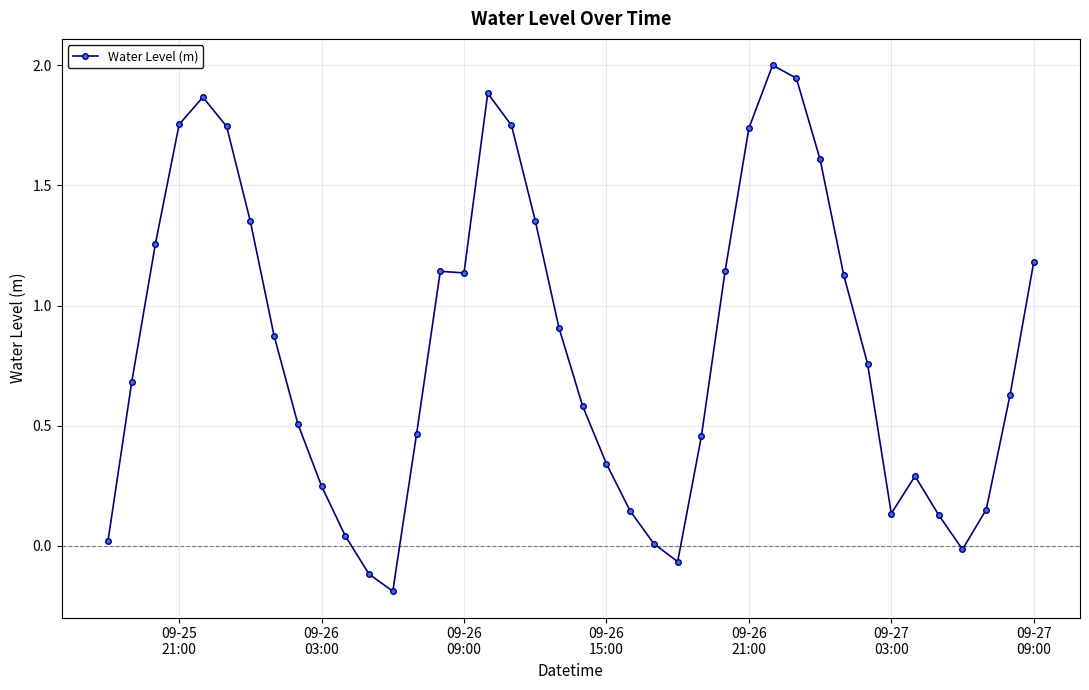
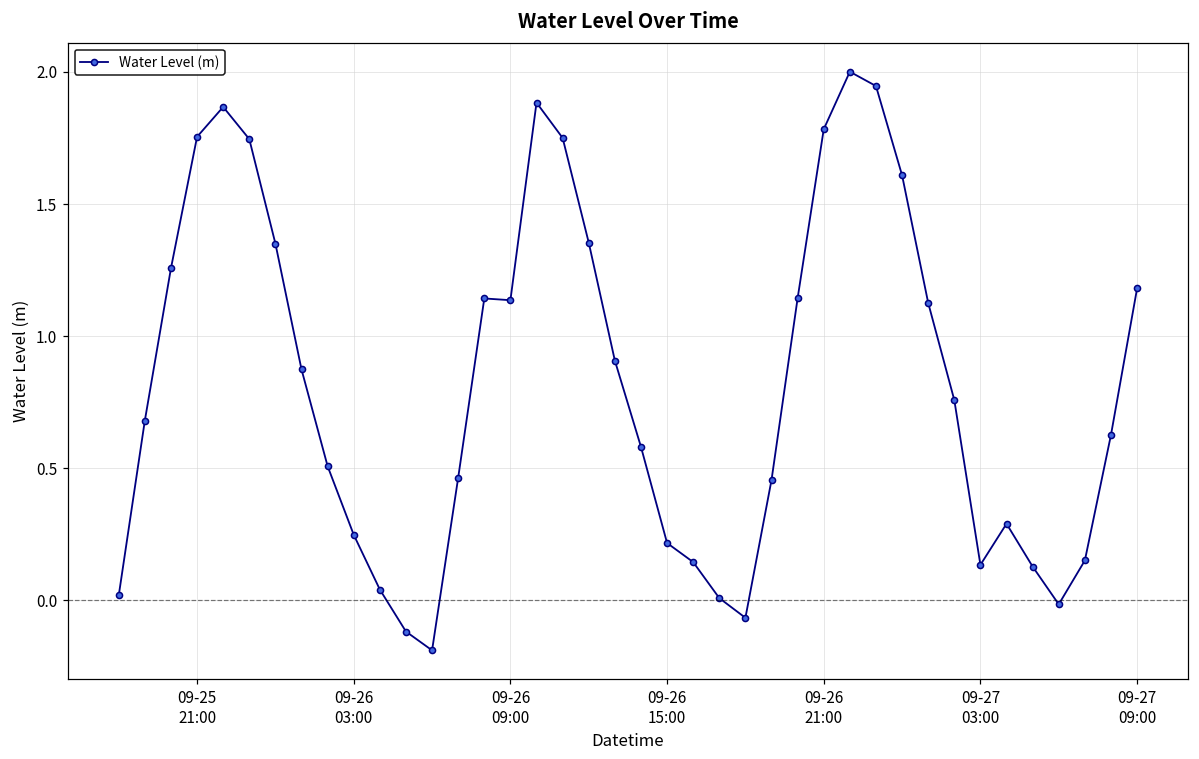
  {
    "09-25 21:00": 1.75,
    "09-26 03:00": 0.25,
    "09-26 09:00": 1.14,
-   "09-26 15:00": 0.34,
-   "09-26 21:00": 1.74,
+   "09-26 15:00": 0.22,
+   "09-26 21:00": 1.78,
    "09-27 03:00": 0.13,
    "09-27 09:00": 1.18
  }
